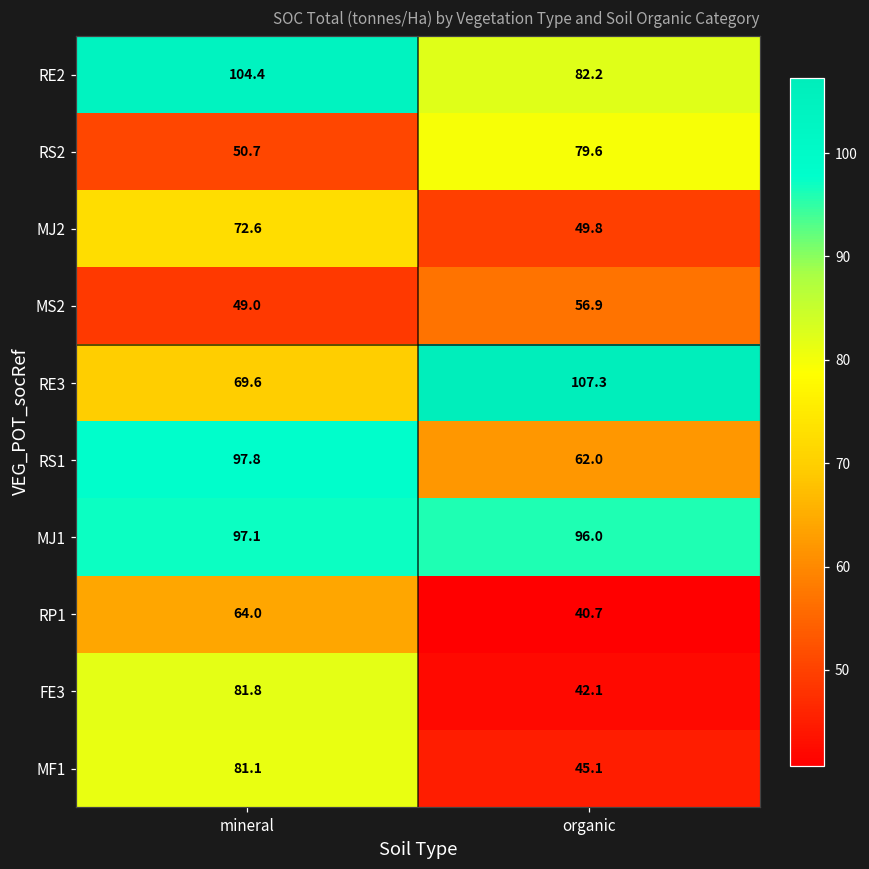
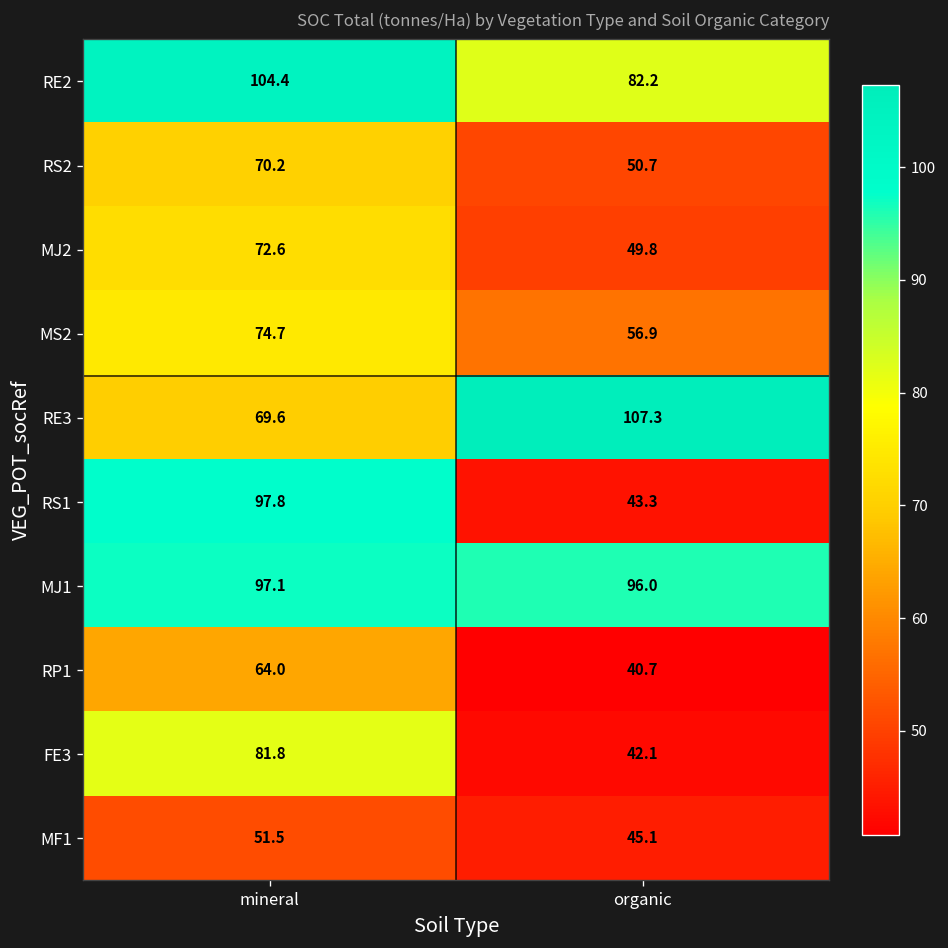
  {
    "RE2": {
      "mineral": 104.4,
      "organic": 82.2
    },
    "RS2": {
-     "mineral": 50.7,
-     "organic": 79.6
+     "mineral": 70.2,
+     "organic": 50.7
    },
    "MJ2": {
      "mineral": 72.6,
      "organic": 49.8
    },
    "MS2": {
-     "mineral": 49.0,
+     "mineral": 74.7,
      "organic": 56.9
    },
    "RE3": {
      "mineral": 69.6,
      "organic": 107.3
    },
    "RS1": {
      "mineral": 97.8,
-     "organic": 62.0
+     "organic": 43.3
    },
    "MJ1": {
      "mineral": 97.1,
      "organic": 96.0
    },
    "RP1": {
      "mineral": 64.0,
      "organic": 40.7
    },
    "FE3": {
      "mineral": 81.8,
      "organic": 42.1
    },
    "MF1": {
-     "mineral": 81.1,
+     "mineral": 51.5,
      "organic": 45.1
    }
  }
